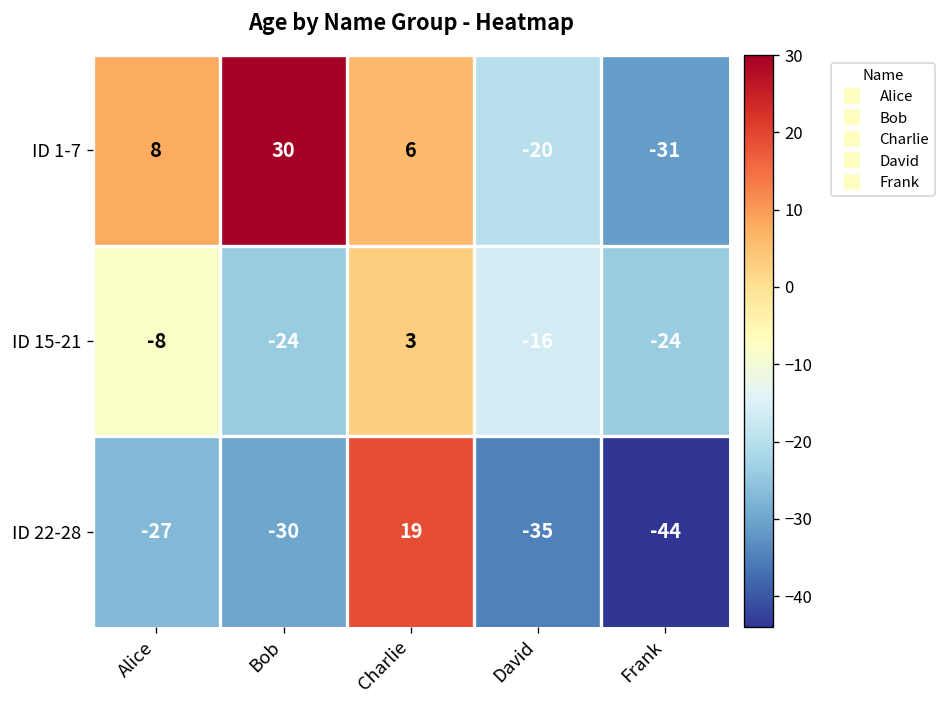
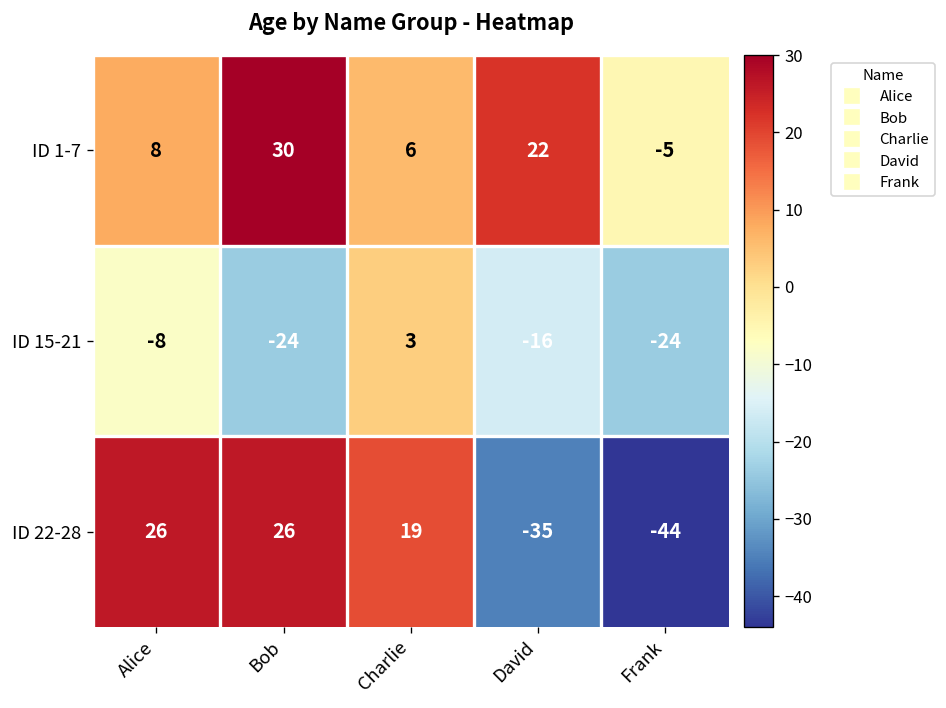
  {
    "ID 1-7": {
      "Alice": 8,
      "Bob": 30,
      "Charlie": 6,
-     "David": -20,
-     "Frank": -31
+     "David": 22,
+     "Frank": -5
    },
    "ID 15-21": {
      "Alice": -8,
      "Bob": -24,
      "Charlie": 3,
      "Frank": -24
    },
    "ID 22-28": {
-     "Alice": -27,
-     "Bob": -30,
+     "Alice": 26,
+     "Bob": 26,
      "Charlie": 19,
      "David": -35,
      "Frank": -44
    }
  }
